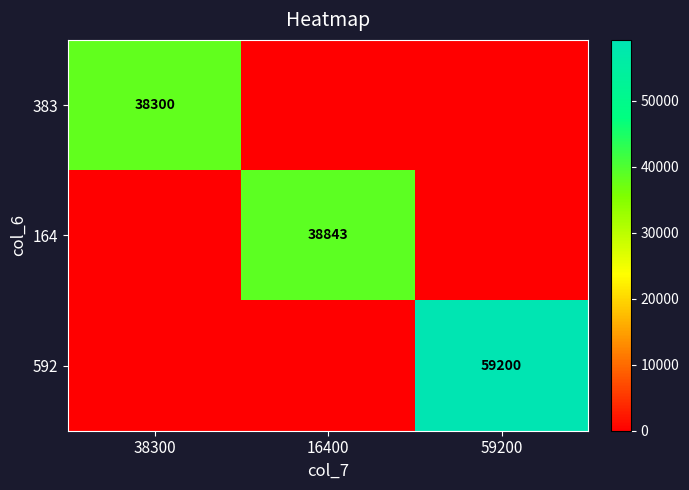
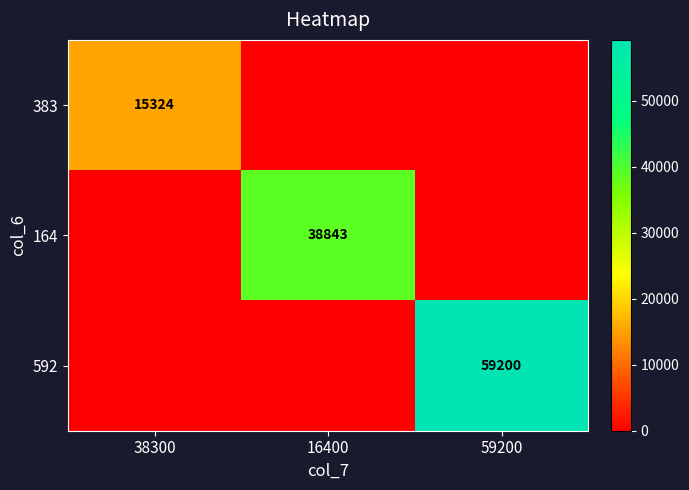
  {
    "383": {
-     "38300": 38300
+     "38300": 15324
    },
    "164": {
      "16400": 38843
    },
    "592": {
      "59200": 59200
    }
  }
